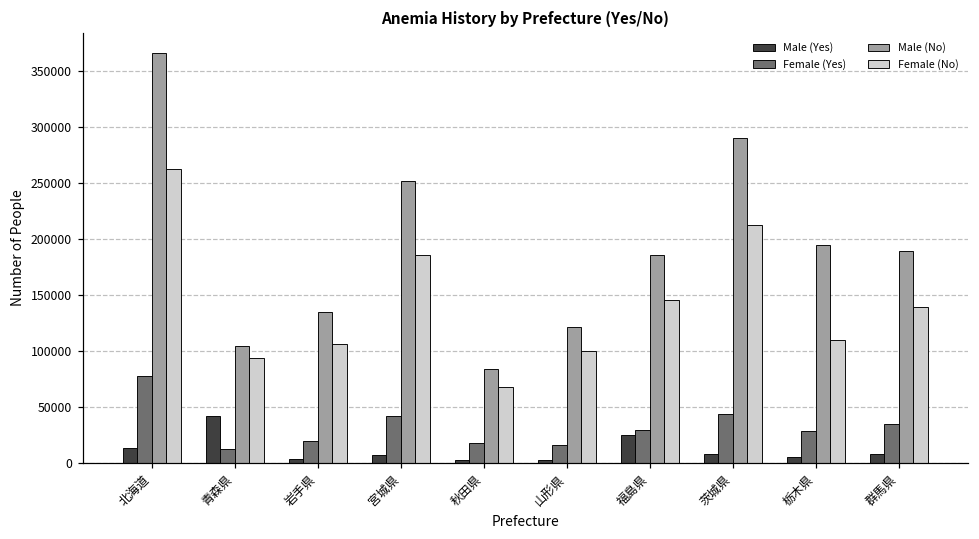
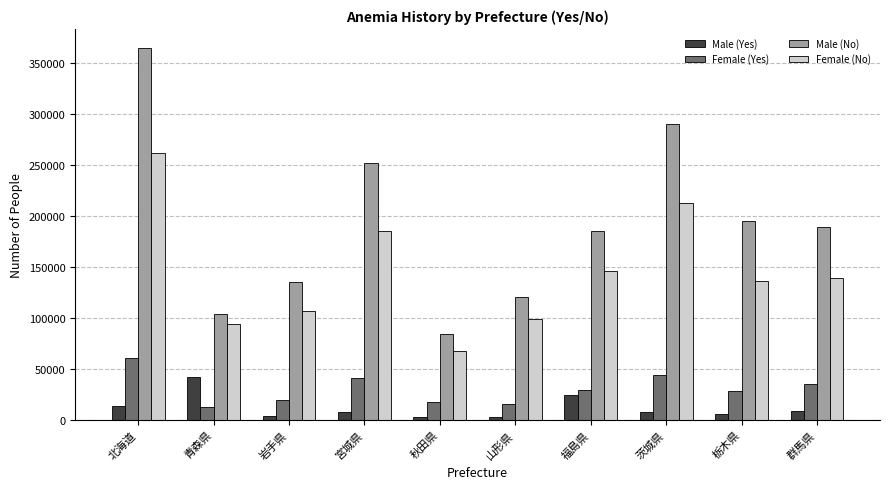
  {
    "Male (Yes)": {
      "北海道": 13000,
      "青森県": 41000,
      "岩手県": 3000,
      "宮城県": 7000,
      "福島県": 24000,
      "茨城県": 7000,
      "栃木県": 5000,
      "群馬県": 8000
    },
    "Female (Yes)": {
-     "北海道": 78000,
+     "北海道": 61000,
      "青森県": 12000,
      "岩手県": 19000,
      "宮城県": 41000,
      "秋田県": 17000,
      "山形県": 16000,
      "福島県": 29000,
      "茨城県": 44000,
      "栃木県": 28000,
      "群馬県": 35000
    },
    "Male (No)": {
      "北海道": 365000,
      "青森県": 104000,
      "岩手県": 135000,
      "宮城県": 252000,
      "秋田県": 84000,
      "山形県": 121000,
      "福島県": 185000,
      "茨城県": 290000,
      "栃木県": 195000,
      "群馬県": 189000
    },
    "Female (No)": {
      "北海道": 262000,
      "青森県": 94000,
      "岩手県": 106000,
      "宮城県": 185000,
      "秋田県": 67000,
      "山形県": 99000,
      "福島県": 145000,
      "茨城県": 212000,
-     "栃木県": 109000,
+     "栃木県": 136000,
      "群馬県": 139000
    }
  }
